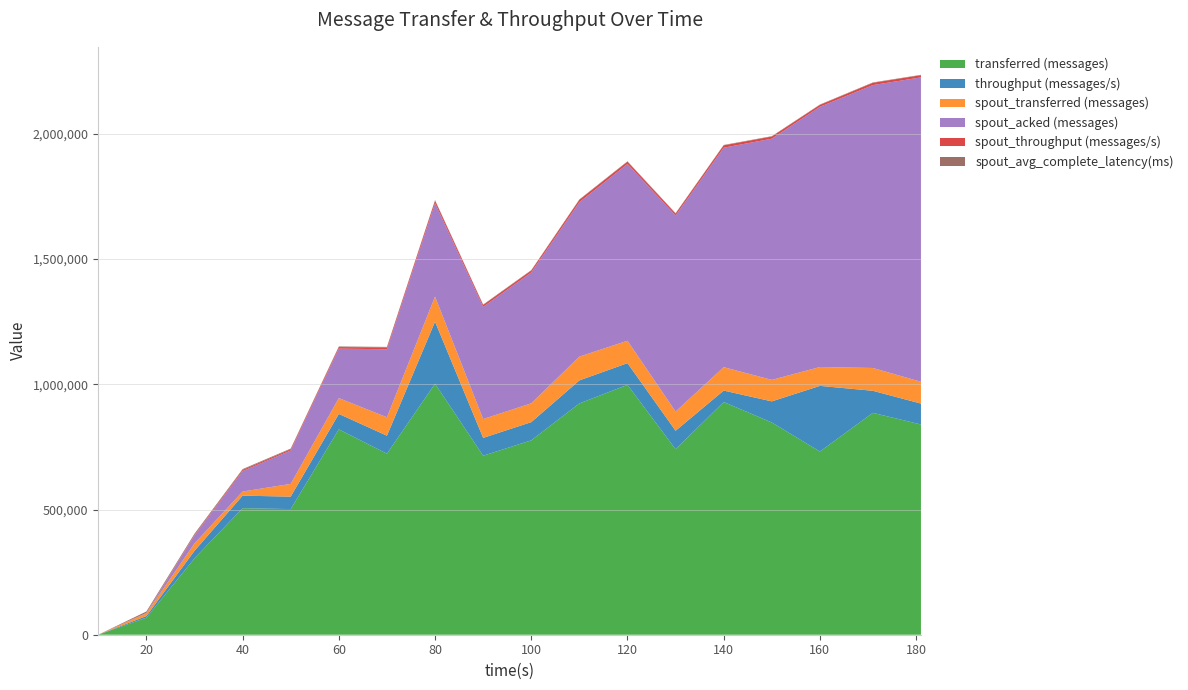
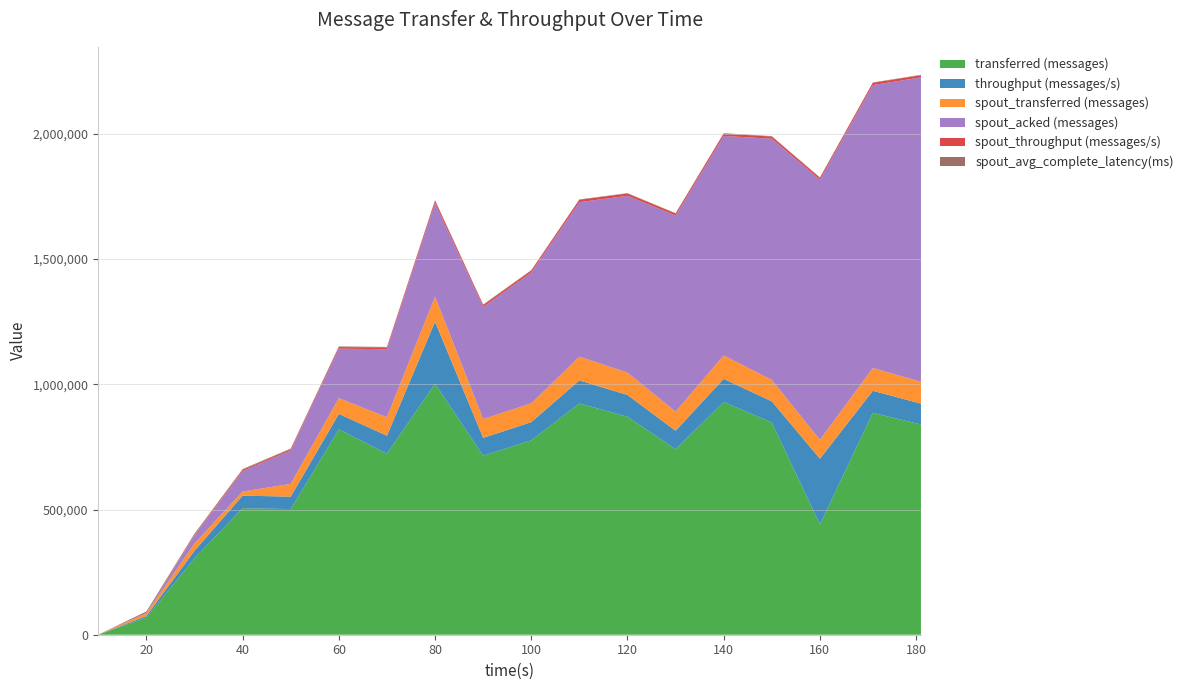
  {
    "transferred (messages)": {
      "40": "510,000",
      "60": "820,000",
      "80": "1,000,000",
      "100": "780,000",
-     "120": "1,000,000",
+     "120": "870,000",
      "140": "930,000",
-     "160": "730,000"
+     "160": "440,000"
    },
    "throughput (messages/s)": {
      "40": "50,000",
      "60": "60,000",
      "80": "250,000",
      "100": "70,000",
      "120": "90,000",
-     "140": "50,000",
+     "140": "90,000",
      "160": "260,000"
    },
    "spout_transferred (messages)": {
      "40": "20,000",
      "60": "60,000",
      "80": "100,000",
      "100": "80,000",
      "120": "90,000",
      "140": "90,000",
      "160": "80,000"
    }
  }
